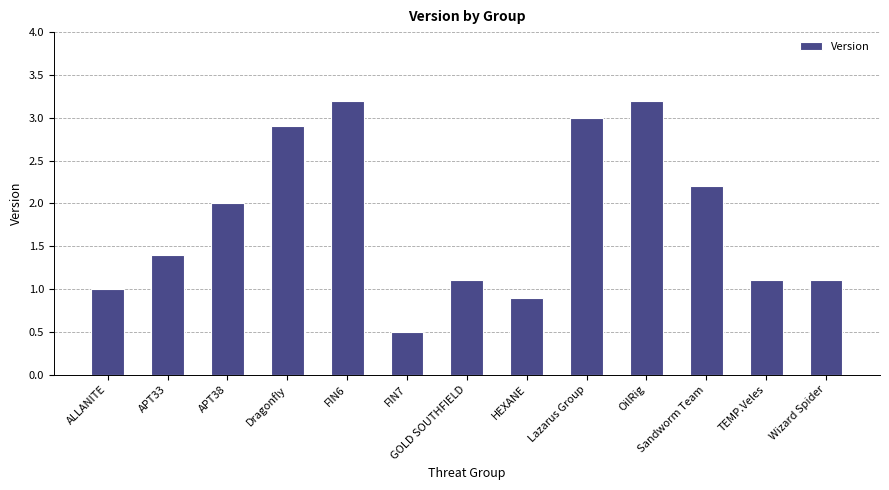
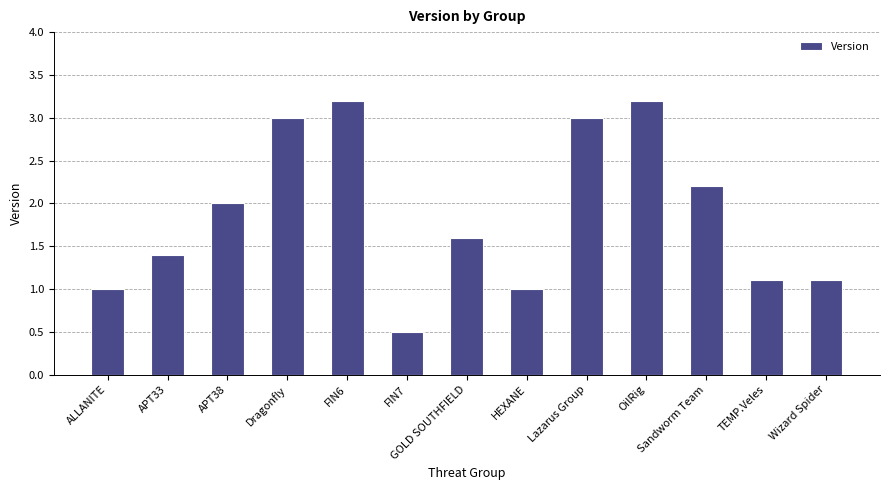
  {
    "ALLANITE": 1.0,
    "APT33": 1.4,
    "APT38": 2.0,
-   "Dragonfly": 2.9,
+   "Dragonfly": 3.0,
    "FIN6": 3.2,
    "FIN7": 0.5,
-   "GOLD SOUTHFIELD": 1.1,
-   "HEXANE": 0.9,
+   "GOLD SOUTHFIELD": 1.6,
+   "HEXANE": 1.0,
    "Lazarus Group": 3.0,
    "OilRig": 3.2,
    "Sandworm Team": 2.2,
    "TEMP.Veles": 1.1,
    "Wizard Spider": 1.1
  }
